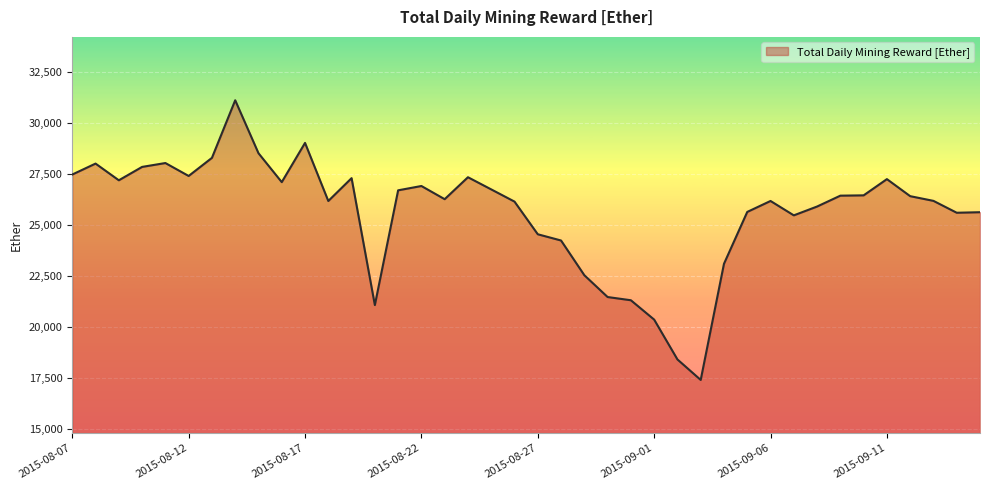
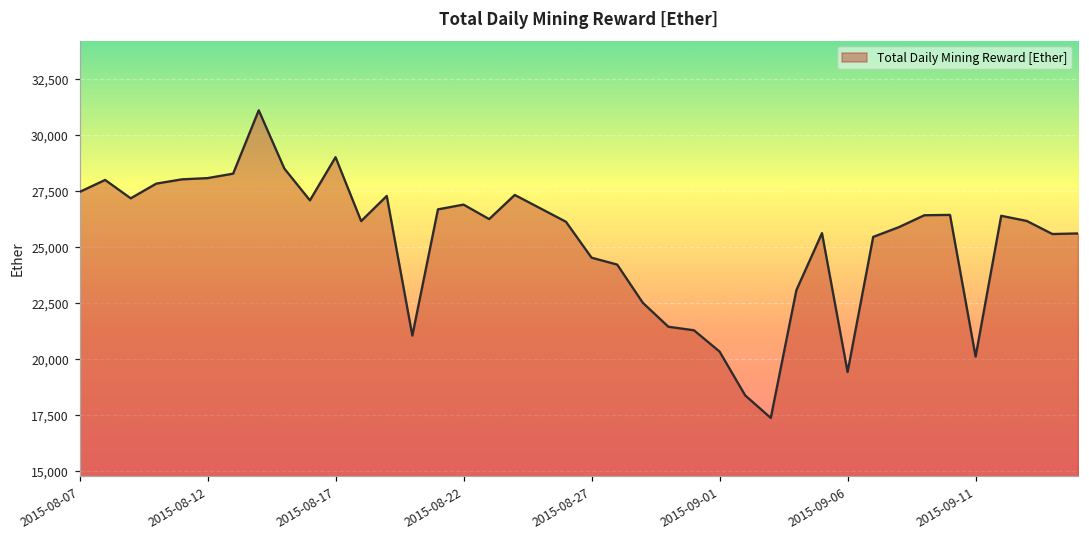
  {
    "2015-08-07": "27,500",
-   "2015-08-12": "27,400",
+   "2015-08-12": "28,100",
    "2015-08-17": "29,000",
    "2015-08-22": "26,900",
    "2015-08-27": "24,500",
    "2015-09-01": "20,400",
-   "2015-09-06": "26,200",
-   "2015-09-11": "27,200"
+   "2015-09-06": "19,400",
+   "2015-09-11": "20,100"
  }
